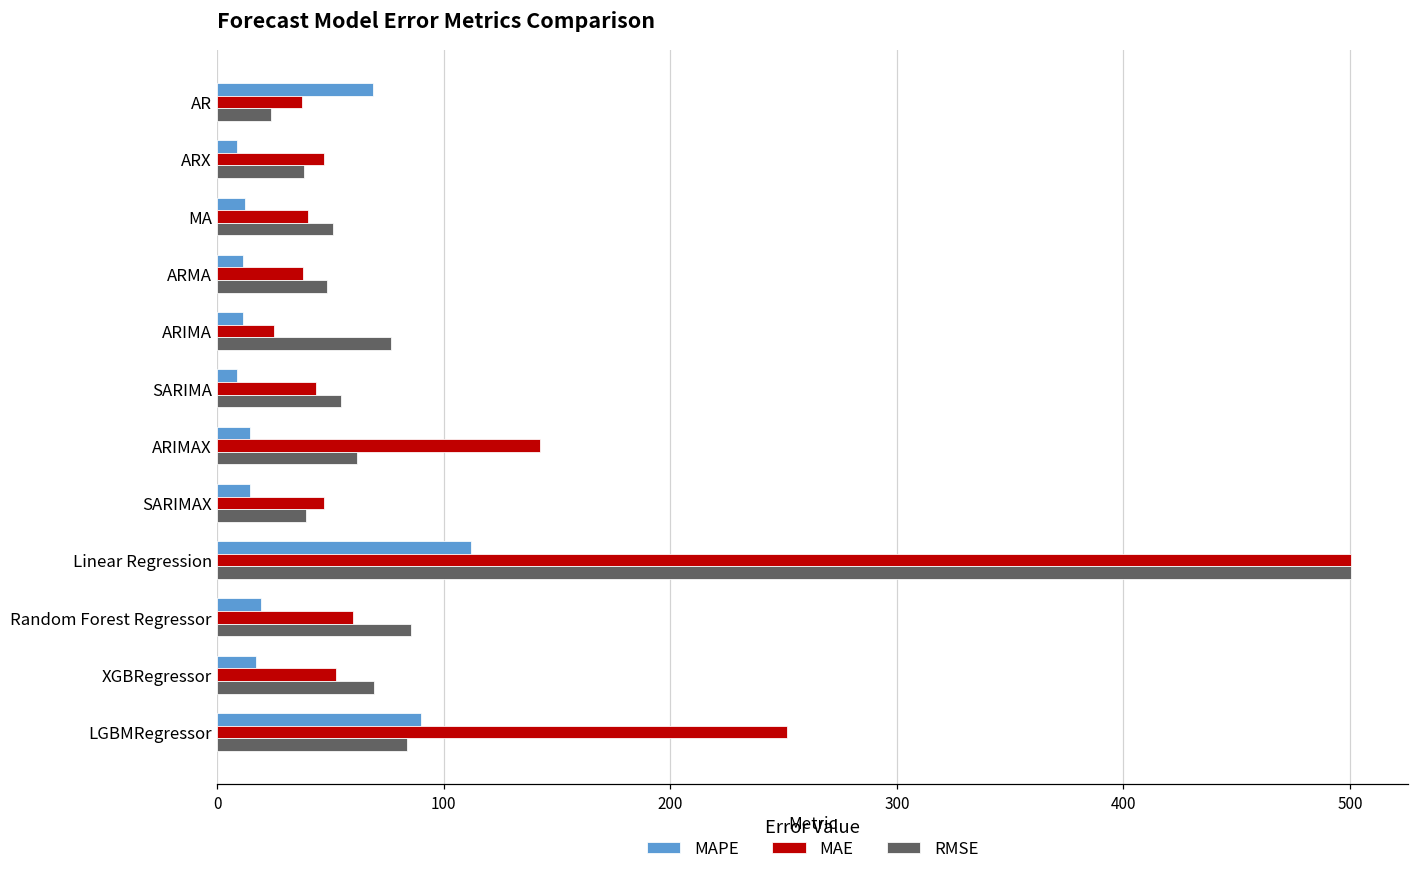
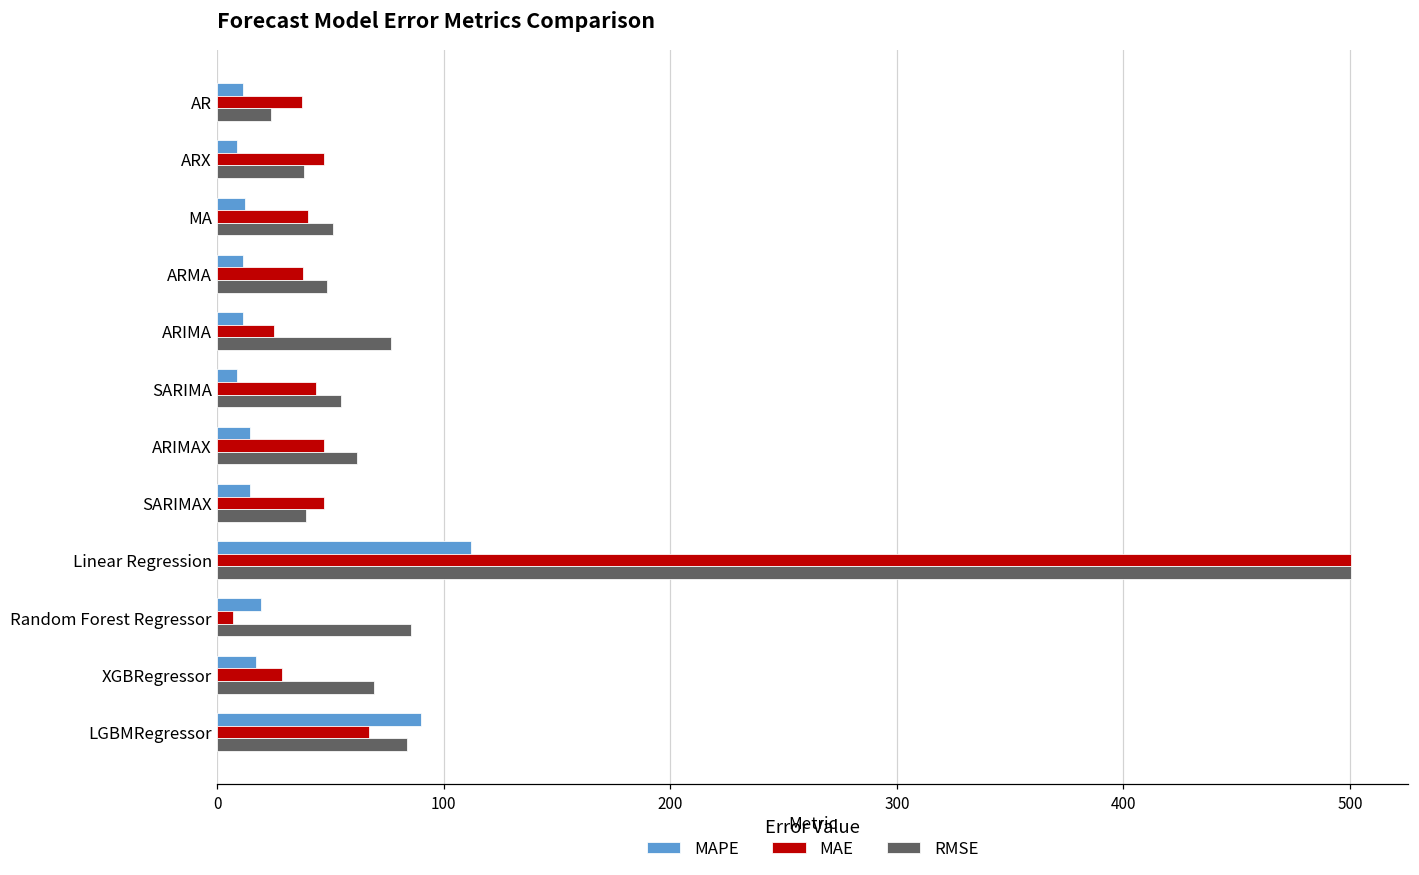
  {
    "MAPE": {
-     "AR": 69,
+     "AR": 12,
      "ARX": 9,
      "MA": 12,
      "ARMA": 12,
      "ARIMA": 11,
      "SARIMA": 9,
      "ARIMAX": 14,
      "SARIMAX": 14,
      "Linear Regression": 112,
      "Random Forest Regressor": 19,
      "XGBRegressor": 17,
      "LGBMRegressor": 90
    },
    "MAE": {
      "AR": 38,
      "ARX": 47,
      "MA": 40,
      "ARMA": 38,
      "ARIMA": 25,
      "SARIMA": 44,
-     "ARIMAX": 143,
+     "ARIMAX": 47,
      "SARIMAX": 47,
      "Linear Regression": 500,
-     "Random Forest Regressor": 60,
-     "XGBRegressor": 52,
-     "LGBMRegressor": 251
+     "Random Forest Regressor": 7,
+     "XGBRegressor": 29,
+     "LGBMRegressor": 67
    },
    "RMSE": {
      "AR": 24,
      "ARX": 38,
      "MA": 51,
      "ARMA": 48,
      "ARIMA": 77,
      "SARIMA": 54,
      "ARIMAX": 62,
      "SARIMAX": 39,
      "Linear Regression": 501,
      "Random Forest Regressor": 86,
      "XGBRegressor": 69,
      "LGBMRegressor": 84
    }
  }
